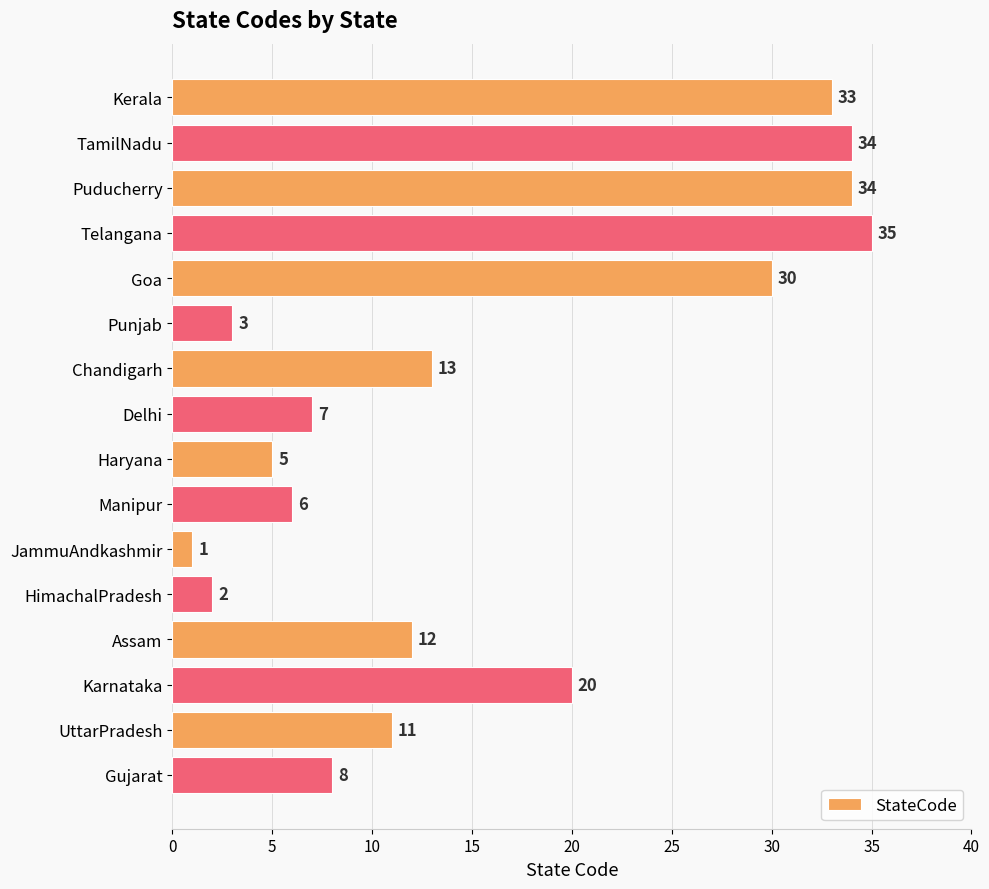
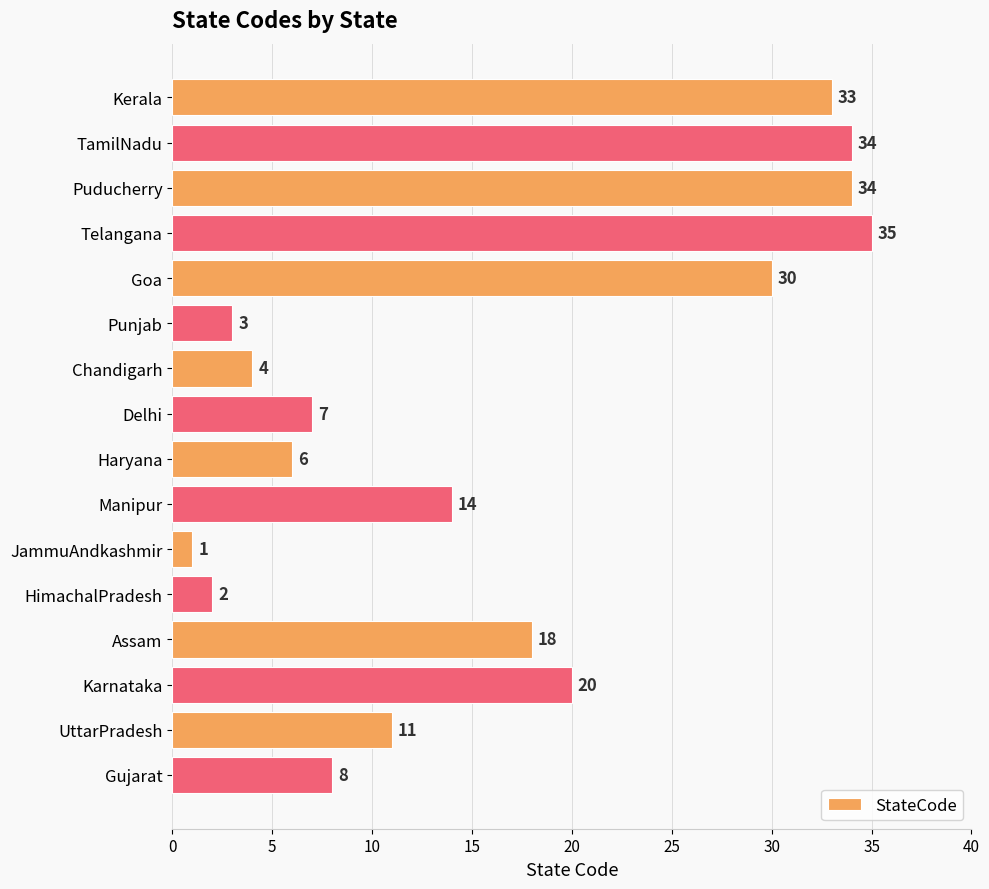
  {
    "Kerala": 33,
    "TamilNadu": 34,
    "Puducherry": 34,
    "Telangana": 35,
    "Goa": 30,
    "Punjab": 3,
-   "Chandigarh": 13,
+   "Chandigarh": 4,
    "Delhi": 7,
-   "Haryana": 5,
-   "Manipur": 6,
+   "Haryana": 6,
+   "Manipur": 14,
    "JammuAndkashmir": 1,
    "HimachalPradesh": 2,
-   "Assam": 12,
+   "Assam": 18,
    "Karnataka": 20,
    "UttarPradesh": 11,
    "Gujarat": 8
  }
